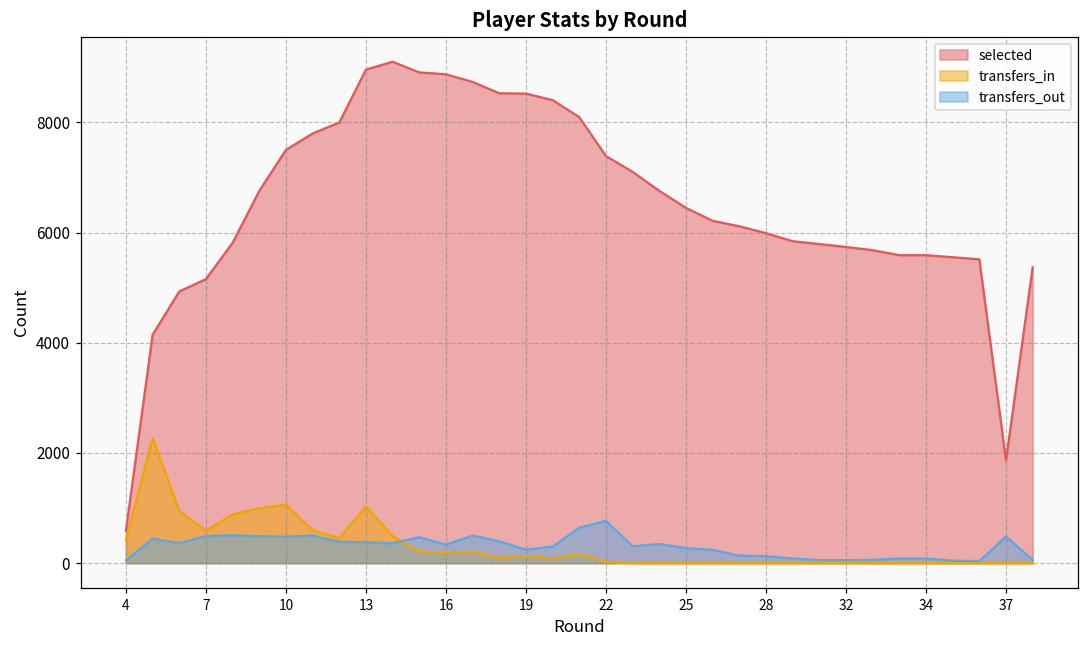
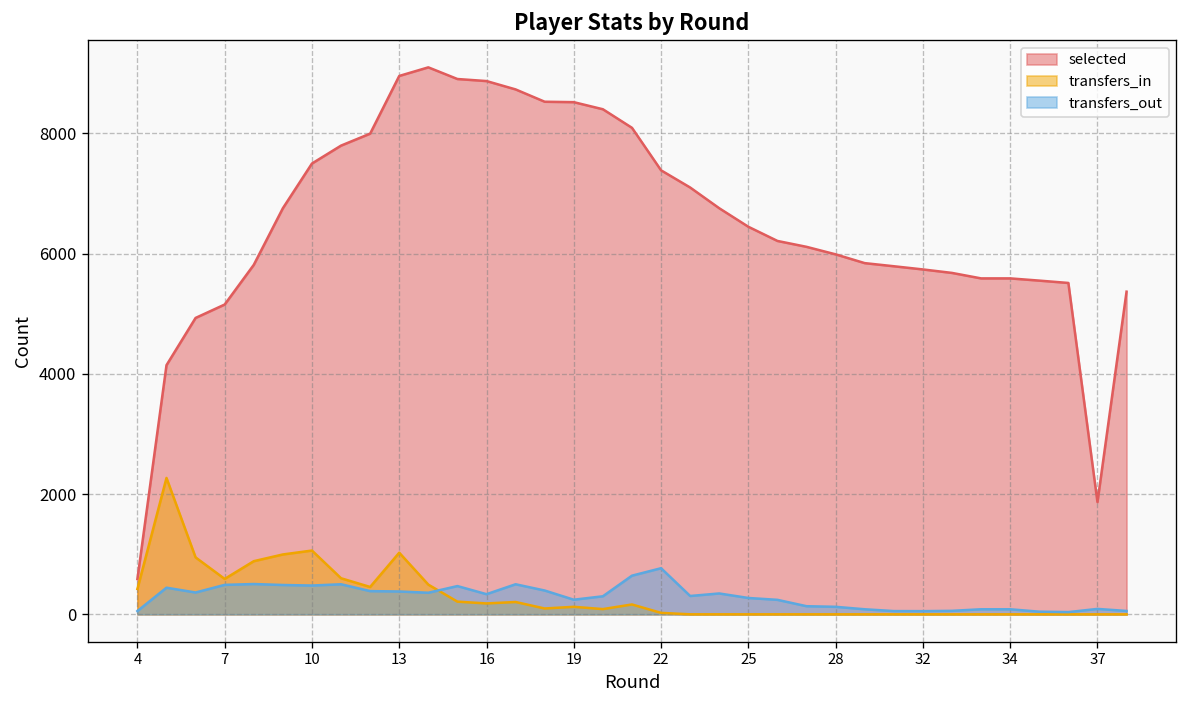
  {
    "selected": {
      "37": 1900
    },
    "transfers_in": {
      "37": 0
    },
    "transfers_out": {
-     "37": 500
+     "37": 100
    }
  }
